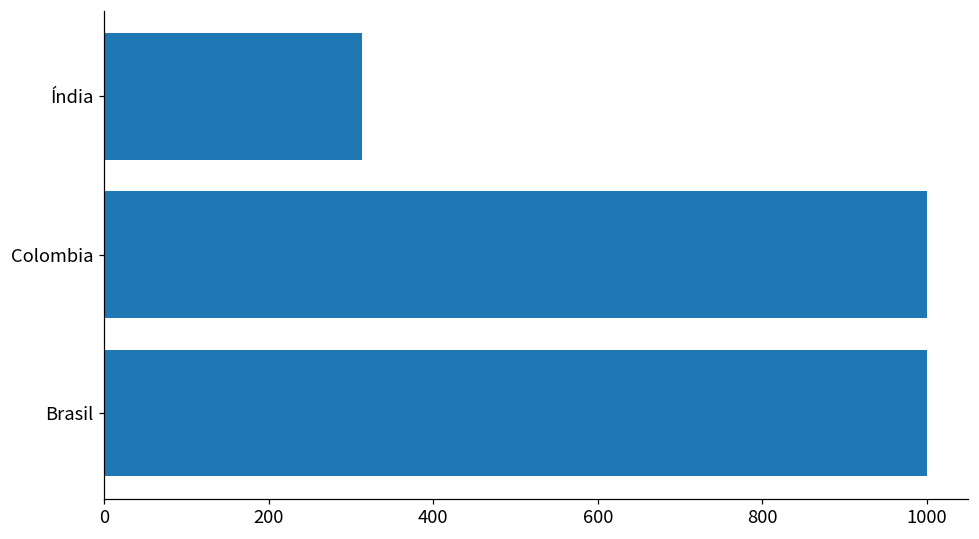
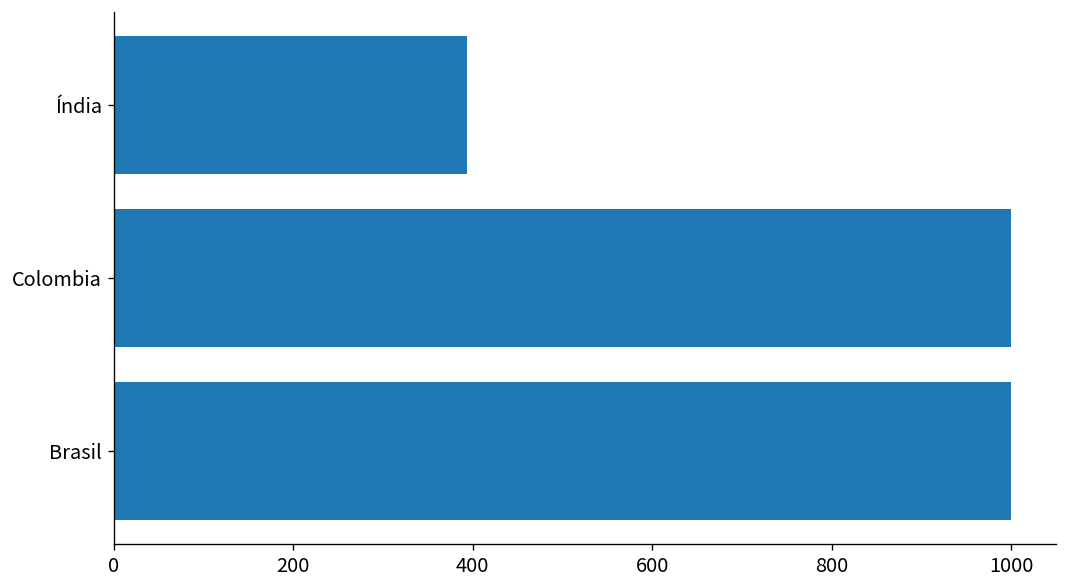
  {
-   "Índia": 310,
+   "Índia": 390,
    "Colombia": 1000,
    "Brasil": 1000
  }
